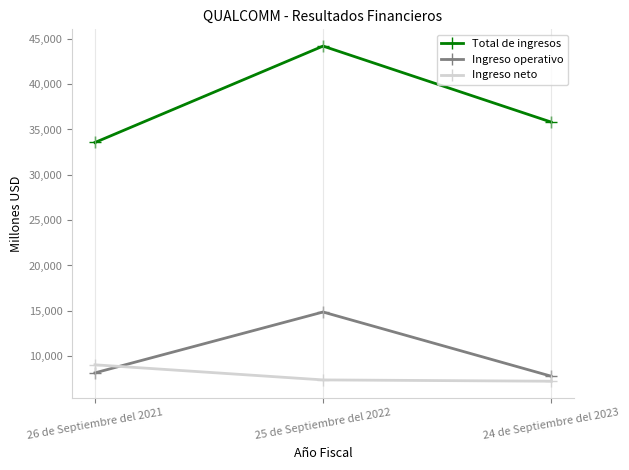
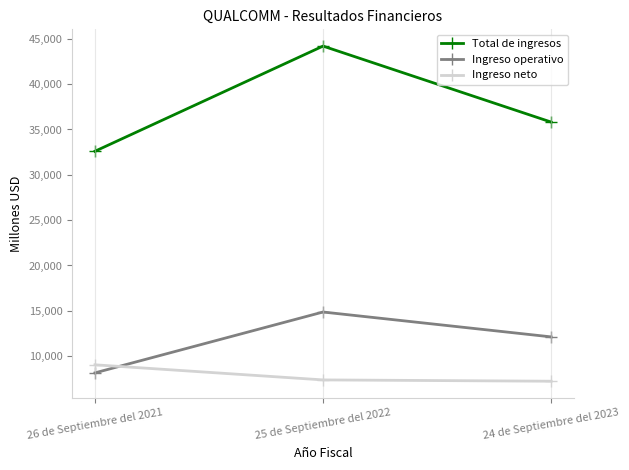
  {
    "Total de ingresos": {
-     "26 de Septiembre del 2021": "34,000",
+     "26 de Septiembre del 2021": "33,000",
      "25 de Septiembre del 2022": "44,000",
      "24 de Septiembre del 2023": "36,000"
    },
    "Ingreso operativo": {
      "26 de Septiembre del 2021": "8,000",
      "25 de Septiembre del 2022": "15,000",
-     "24 de Septiembre del 2023": "8,000"
+     "24 de Septiembre del 2023": "12,000"
    },
    "Ingreso neto": {
      "26 de Septiembre del 2021": "9,000",
      "25 de Septiembre del 2022": "7,000",
      "24 de Septiembre del 2023": "7,000"
    }
  }
